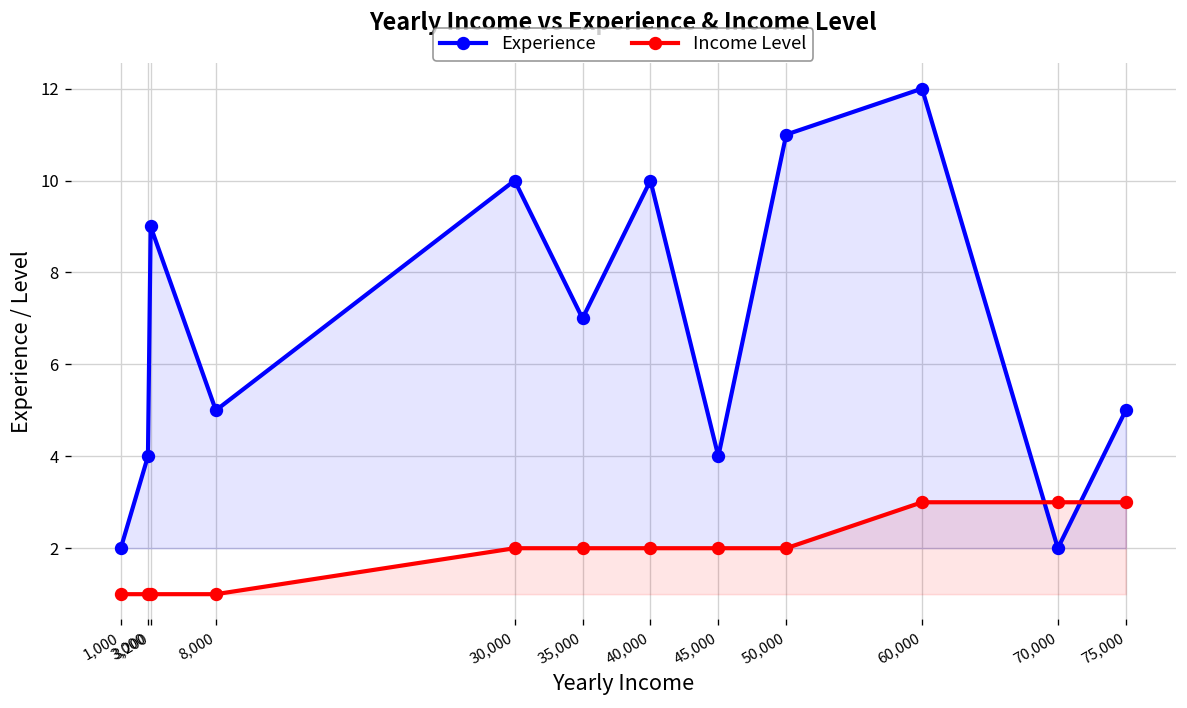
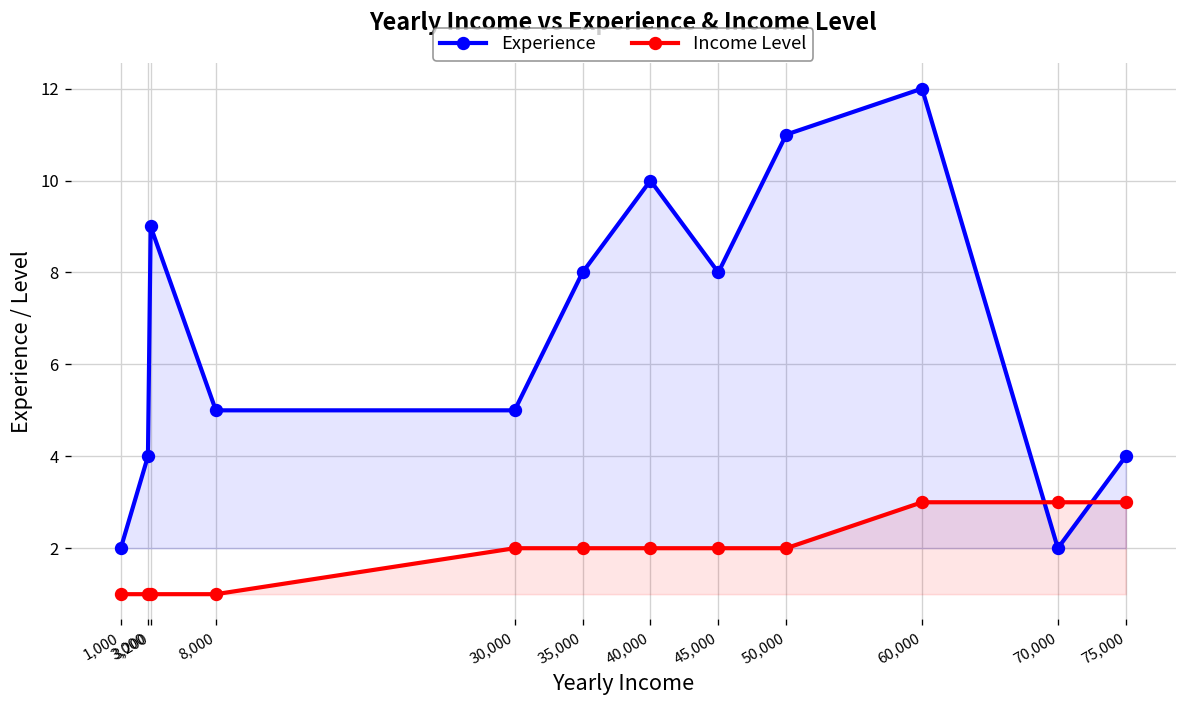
  {
    "Experience": {
      "1,000": 2,
      "3,000": 4,
      "3,200": 9,
      "8,000": 5,
-     "30,000": 10,
-     "35,000": 7,
+     "30,000": 5,
+     "35,000": 8,
      "40,000": 10,
-     "45,000": 4,
+     "45,000": 8,
      "50,000": 11,
      "60,000": 12,
      "70,000": 2,
-     "75,000": 5
+     "75,000": 4
    },
    "Income Level": {
      "1,000": 1,
      "3,000": 1,
      "3,200": 1,
      "8,000": 1,
      "30,000": 2,
      "35,000": 2,
      "40,000": 2,
      "45,000": 2,
      "50,000": 2,
      "60,000": 3,
      "70,000": 3,
      "75,000": 3
    }
  }
